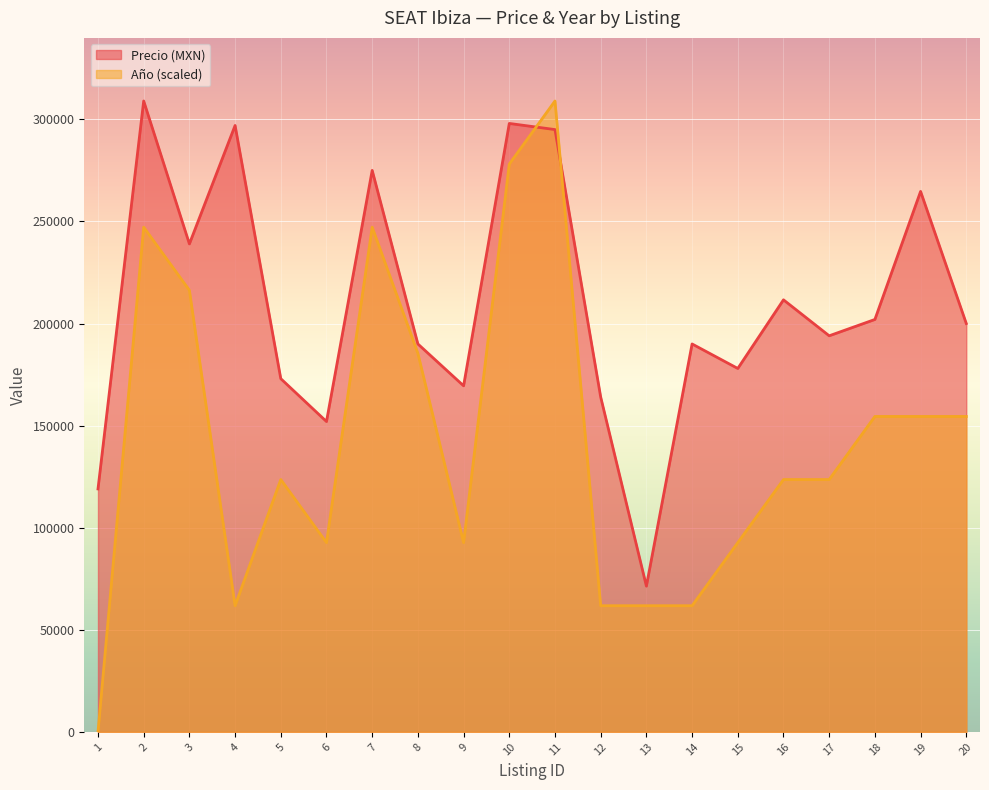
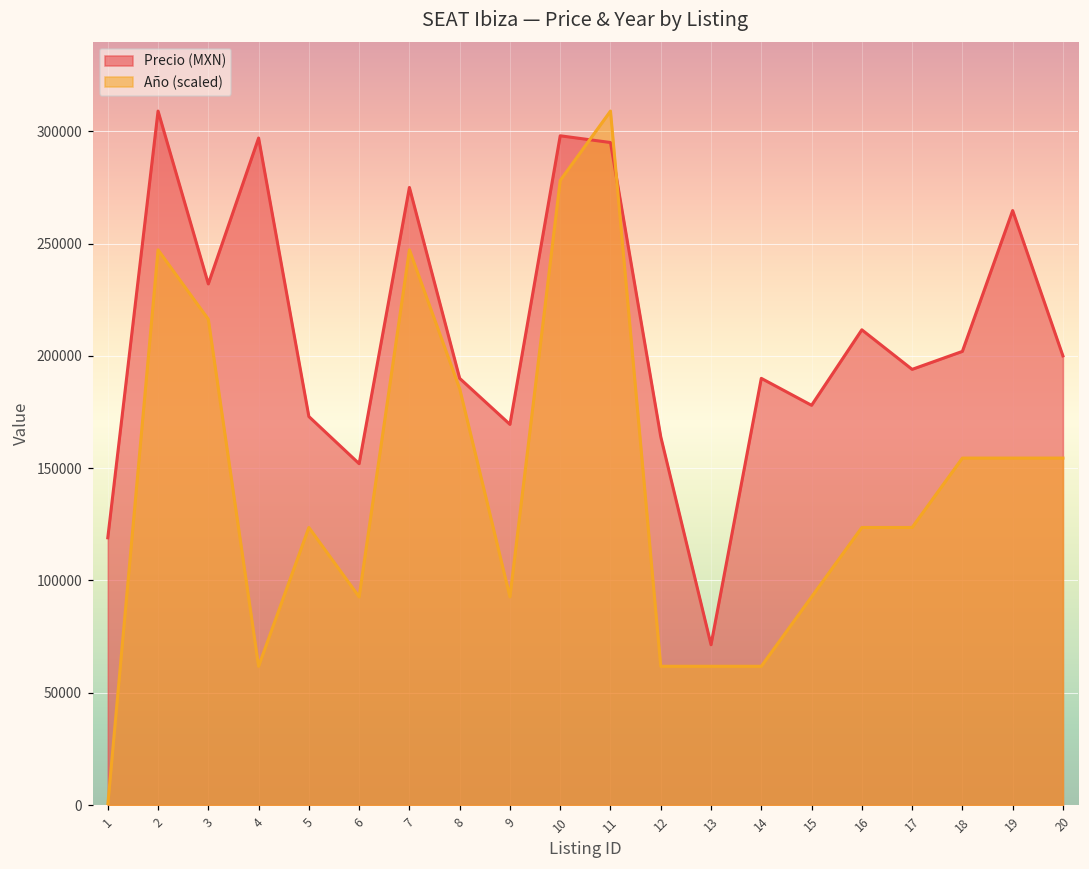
  {
    "Precio (MXN)": {
      "1": 119000,
      "2": 309000,
-     "3": 239000,
+     "3": 232000,
      "4": 297000,
      "5": 173000,
      "6": 152000,
      "7": 275000,
      "8": 190000,
      "9": 170000,
      "10": 298000,
      "11": 295000,
      "12": 164000,
      "13": 71000,
      "14": 190000,
      "15": 178000,
      "16": 212000,
      "17": 194000,
      "18": 202000,
      "19": 265000,
      "20": 200000
    },
    "Año (scaled)": {
      "1": 0,
      "2": 247000,
      "3": 216000,
      "4": 62000,
      "5": 124000,
      "6": 93000,
      "7": 247000,
      "8": 185000,
      "9": 93000,
      "10": 278000,
      "11": 309000,
      "12": 62000,
      "13": 62000,
      "14": 62000,
      "15": 93000,
      "16": 124000,
      "17": 124000,
      "18": 155000,
      "19": 155000,
      "20": 155000
    }
  }
